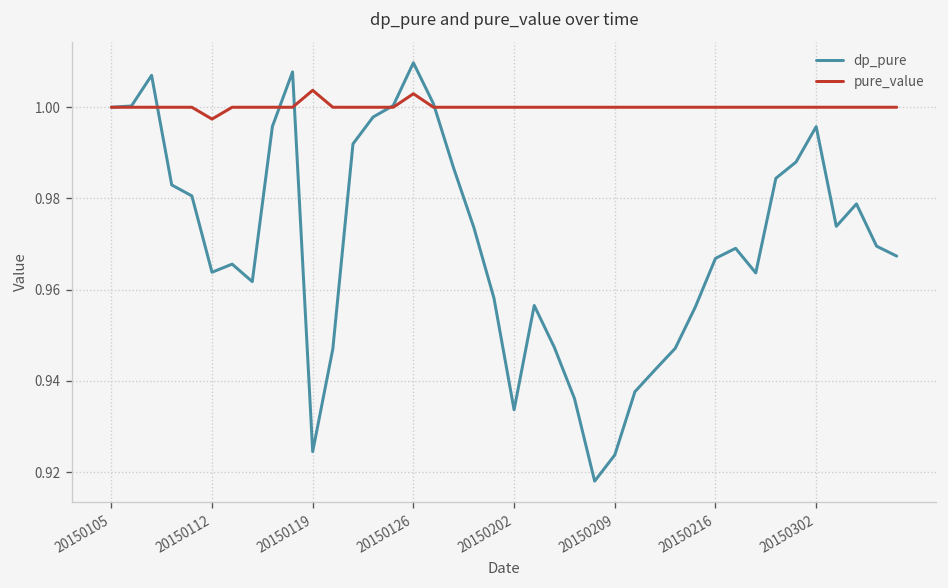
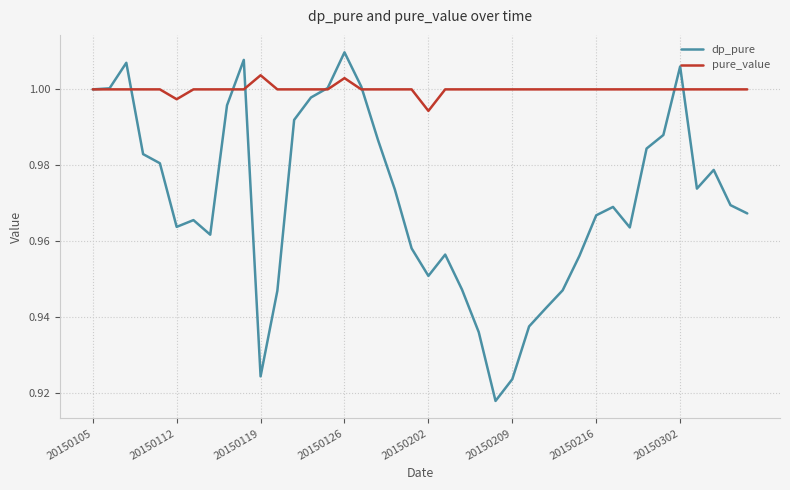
  {
    "dp_pure": {
      "20150112": 0.964,
      "20150119": 0.925,
      "20150126": 1.010,
-     "20150202": 0.934,
+     "20150202": 0.951,
      "20150209": 0.924,
      "20150216": 0.967,
-     "20150302": 0.996
+     "20150302": 1.006
    },
    "pure_value": {
      "20150112": 0.997,
      "20150119": 1.004,
      "20150126": 1.003,
-     "20150202": 1.000,
+     "20150202": 0.994,
      "20150209": 1.000,
      "20150216": 1.000,
      "20150302": 1.000
    }
  }
